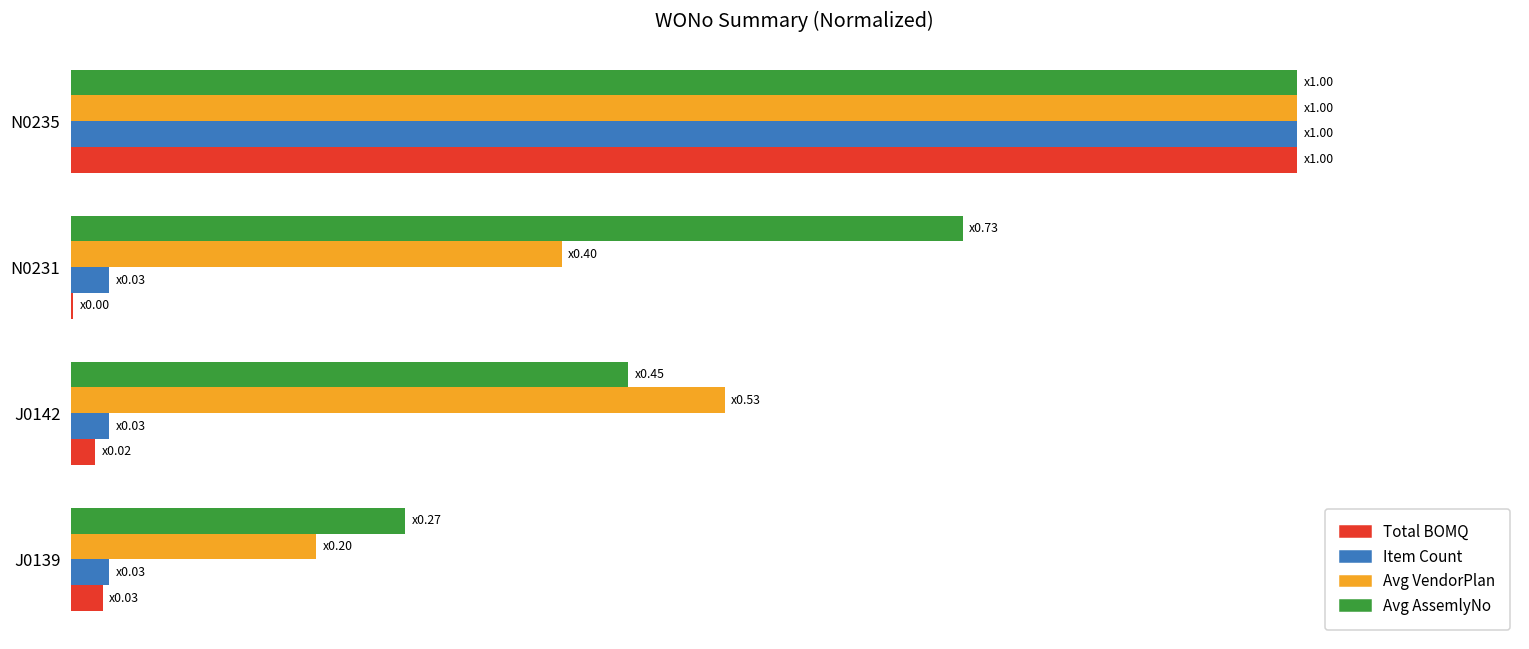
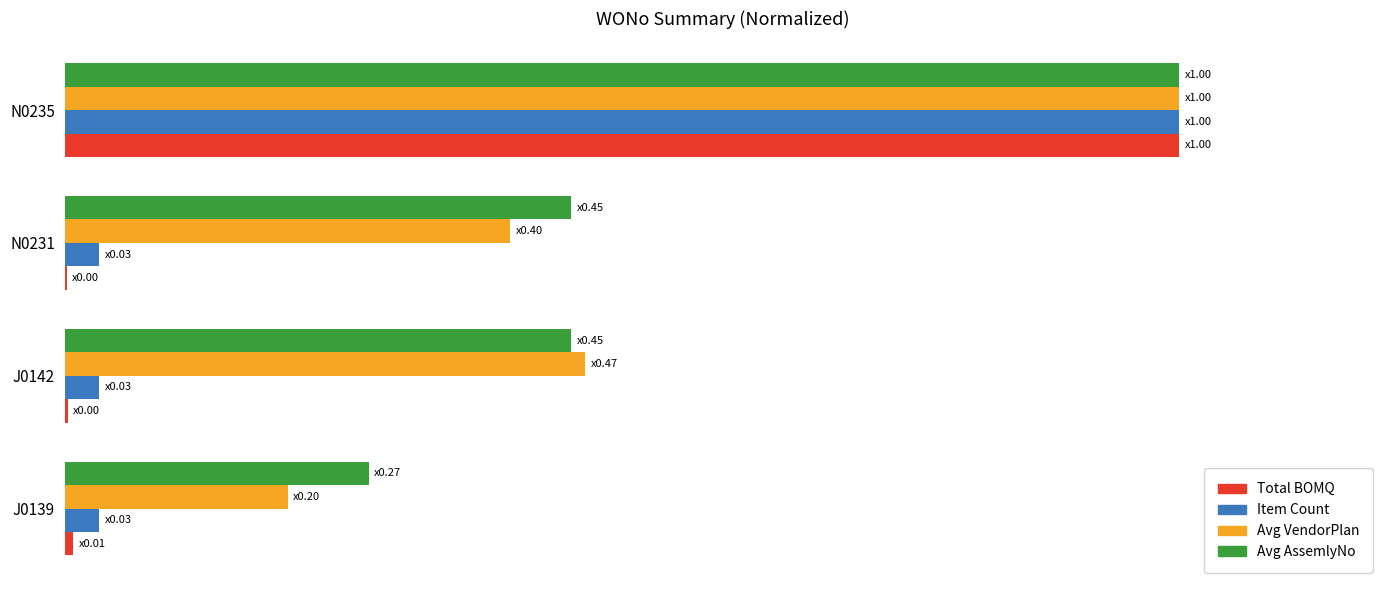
  {
    "Total BOMQ": {
-     "J0142": 0.02,
-     "J0139": 0.03
+     "J0142": 0.00,
+     "J0139": 0.01
    },
    "Avg VendorPlan": {
-     "J0142": 0.53
+     "J0142": 0.47
    },
    "Avg AssemlyNo": {
-     "N0231": 0.73
+     "N0231": 0.45
    }
  }
